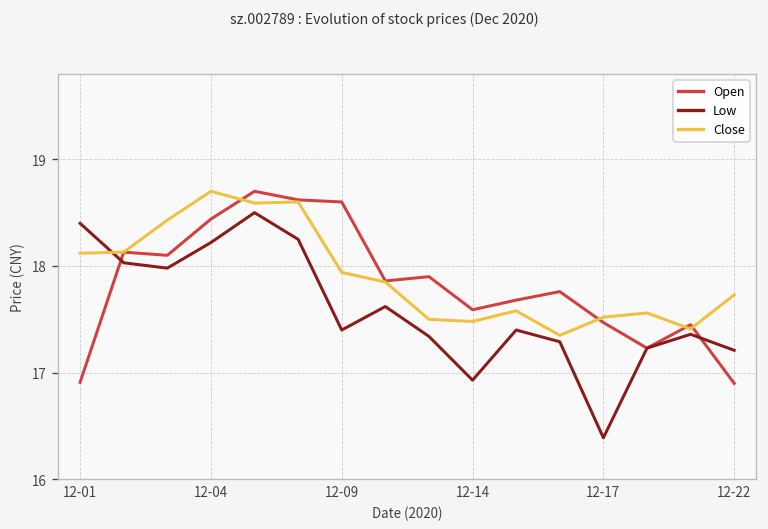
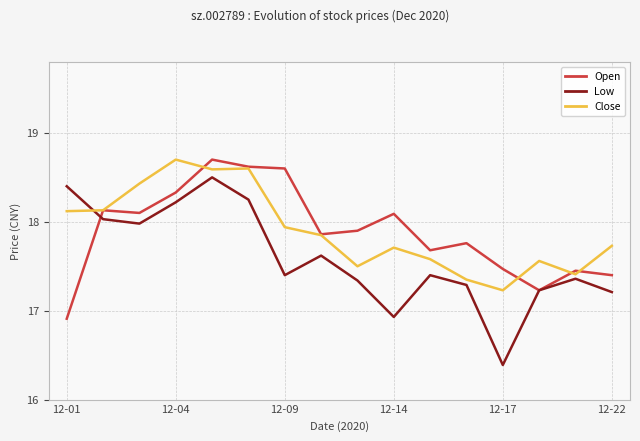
  {
    "Open": {
      "12-01": 16.9,
-     "12-04": 18.4,
+     "12-04": 18.3,
      "12-09": 18.6,
-     "12-14": 17.6,
+     "12-14": 18.1,
      "12-17": 17.5,
-     "12-22": 16.9
+     "12-22": 17.4
    },
    "Low": {
      "12-01": 18.4,
      "12-04": 18.2,
      "12-09": 17.4,
      "12-14": 16.9,
      "12-17": 16.4,
      "12-22": 17.2
    },
    "Close": {
      "12-01": 18.1,
      "12-04": 18.7,
      "12-09": 17.9,
-     "12-14": 17.5,
-     "12-17": 17.5,
+     "12-14": 17.7,
+     "12-17": 17.2,
      "12-22": 17.7
    }
  }
